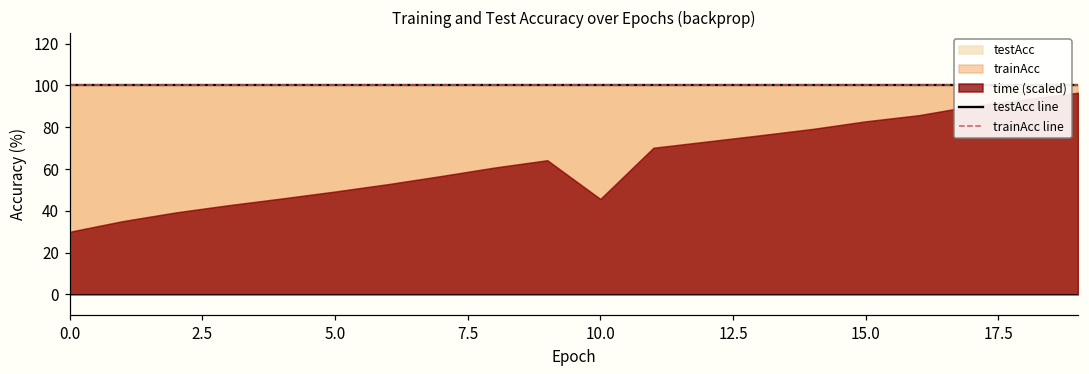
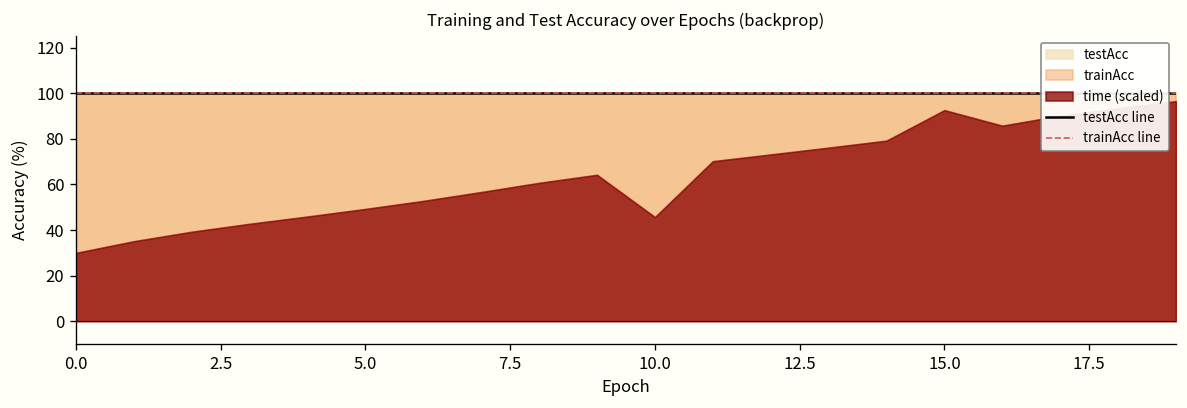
  {
    "trainAcc": {
      "0.0": 100,
      "5.0": 100,
      "10.0": 100,
      "15.0": 100
    },
    "time (scaled)": {
      "0.0": 30,
      "5.0": 49,
      "10.0": 46,
-     "15.0": 83
+     "15.0": 93
    }
  }
